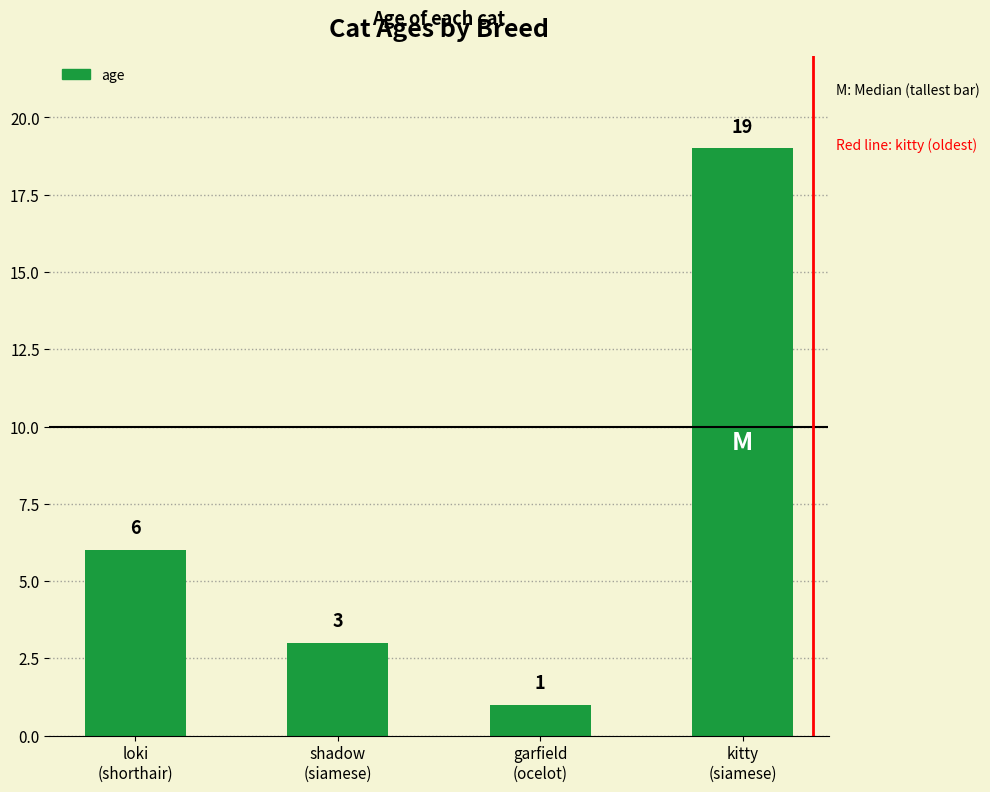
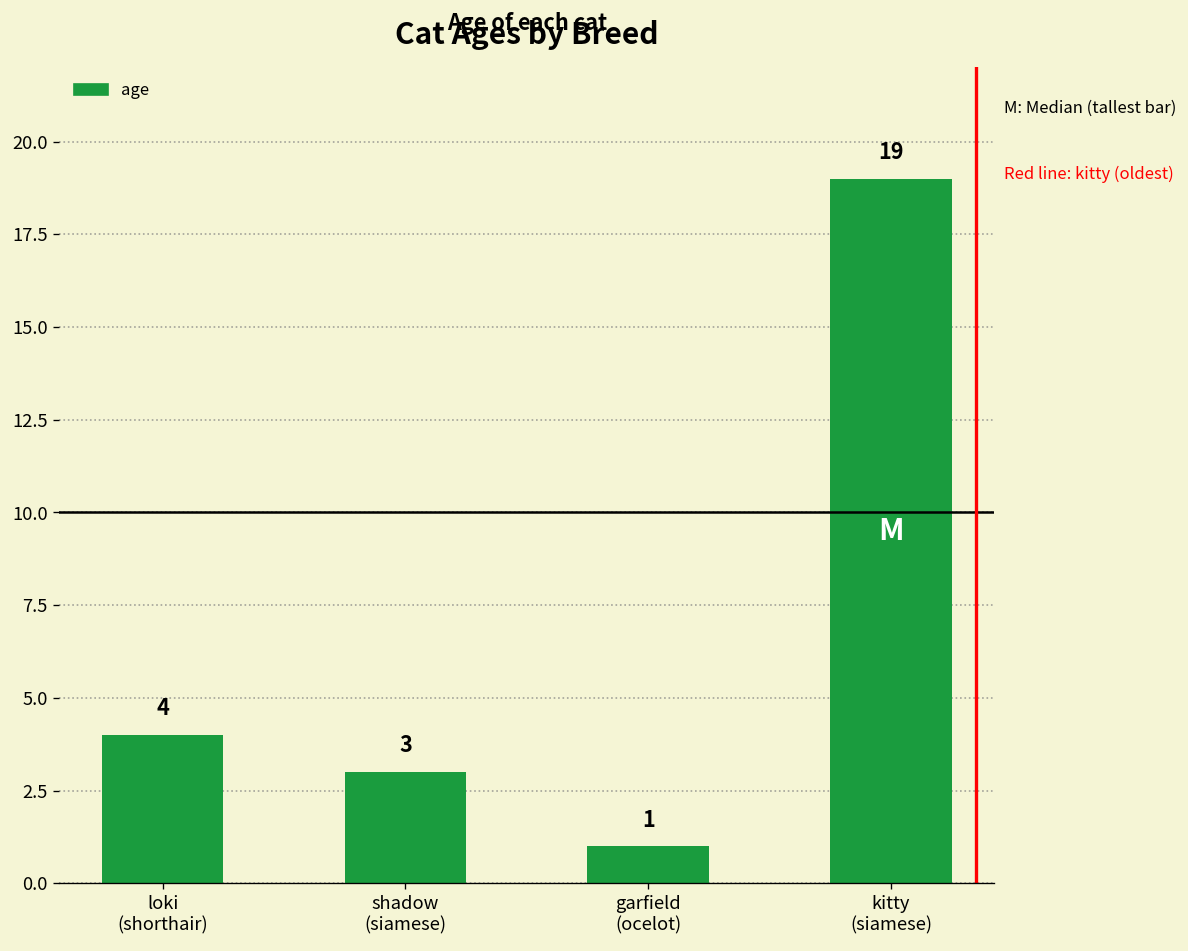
  {
-   "loki (shorthair)": 6,
+   "loki (shorthair)": 4,
    "shadow (siamese)": 3,
    "garfield (ocelot)": 1,
    "kitty (siamese)": 19
  }
